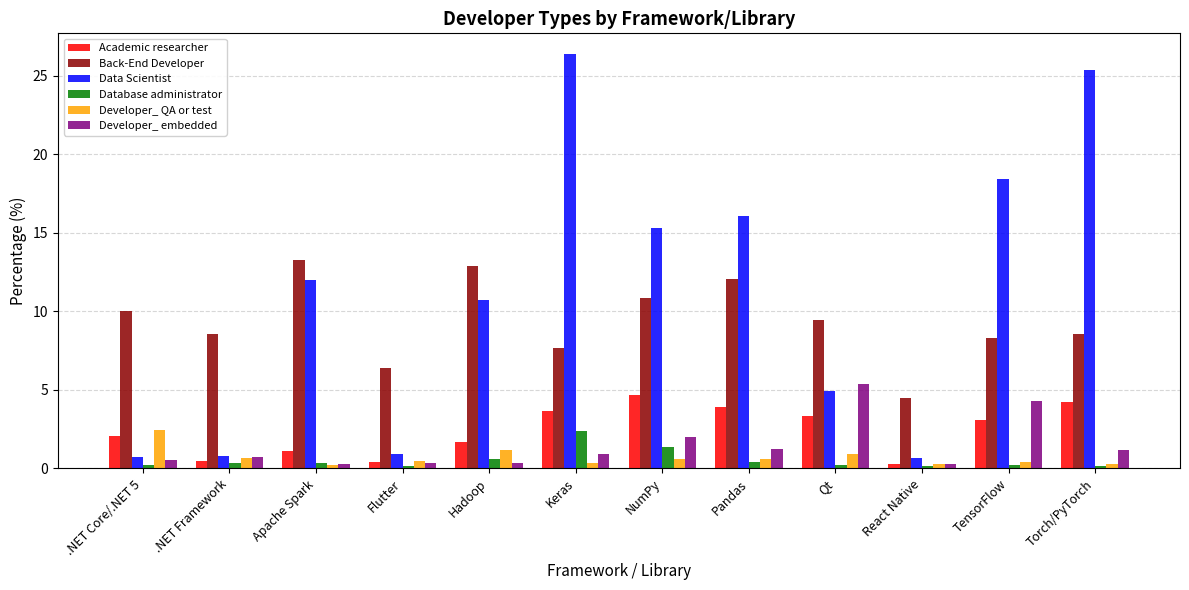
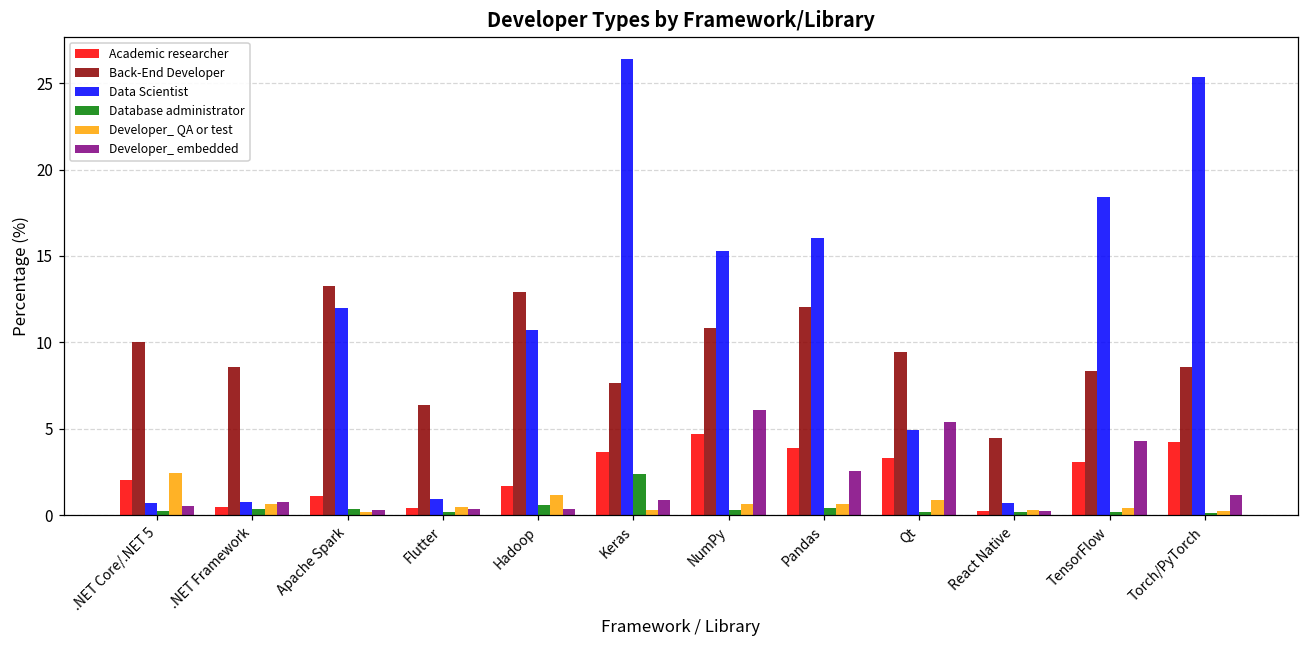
  {
    "Academic researcher": {
      ".NET Core/.NET 5": 2.1,
      ".NET Framework": 0.5,
      "Apache Spark": 1.1,
      "Flutter": 0.4,
      "Hadoop": 1.7,
      "Keras": 3.7,
      "NumPy": 4.7,
      "Pandas": 3.9,
      "Qt": 3.3,
      "React Native": 0.3,
      "TensorFlow": 3.1,
      "Torch/PyTorch": 4.2
    },
    "Back-End Developer": {
      ".NET Core/.NET 5": 10.0,
      ".NET Framework": 8.6,
      "Apache Spark": 13.3,
      "Flutter": 6.4,
      "Hadoop": 12.9,
      "Keras": 7.7,
      "NumPy": 10.8,
      "Pandas": 12.0,
      "Qt": 9.5,
      "React Native": 4.5,
      "TensorFlow": 8.3,
      "Torch/PyTorch": 8.6
    },
    "Data Scientist": {
      ".NET Core/.NET 5": 0.7,
      ".NET Framework": 0.8,
      "Apache Spark": 12.0,
      "Flutter": 0.9,
      "Hadoop": 10.7,
      "Keras": 26.4,
      "NumPy": 15.3,
      "Pandas": 16.1,
      "Qt": 4.9,
      "React Native": 0.7,
      "TensorFlow": 18.4,
      "Torch/PyTorch": 25.3
    },
    "Database administrator": {
      ".NET Core/.NET 5": 0.2,
      ".NET Framework": 0.4,
      "Apache Spark": 0.4,
      "Flutter": 0.2,
      "Hadoop": 0.6,
      "Keras": 2.4,
-     "NumPy": 1.4,
+     "NumPy": 0.3,
      "Pandas": 0.4,
      "Qt": 0.2,
      "React Native": 0.2,
      "TensorFlow": 0.2
    },
    "Developer_ QA or test": {
      ".NET Core/.NET 5": 2.4,
      ".NET Framework": 0.6,
      "Apache Spark": 0.2,
      "Flutter": 0.5,
      "Hadoop": 1.2,
      "Keras": 0.3,
      "NumPy": 0.6,
      "Pandas": 0.6,
      "Qt": 0.9,
      "React Native": 0.3,
      "TensorFlow": 0.4,
      "Torch/PyTorch": 0.3
    },
    "Developer_ embedded": {
      ".NET Core/.NET 5": 0.5,
      ".NET Framework": 0.7,
      "Apache Spark": 0.3,
      "Flutter": 0.4,
      "Hadoop": 0.3,
      "Keras": 0.9,
-     "NumPy": 2.0,
-     "Pandas": 1.3,
+     "NumPy": 6.1,
+     "Pandas": 2.6,
      "Qt": 5.4,
      "React Native": 0.3,
      "TensorFlow": 4.3,
      "Torch/PyTorch": 1.2
    }
  }
